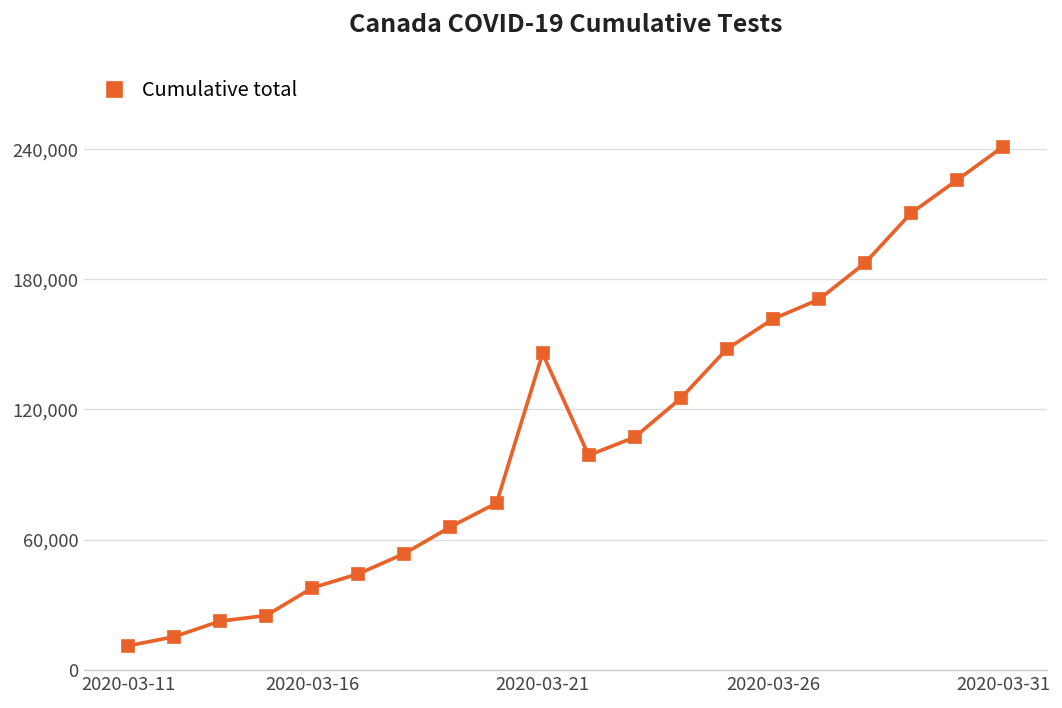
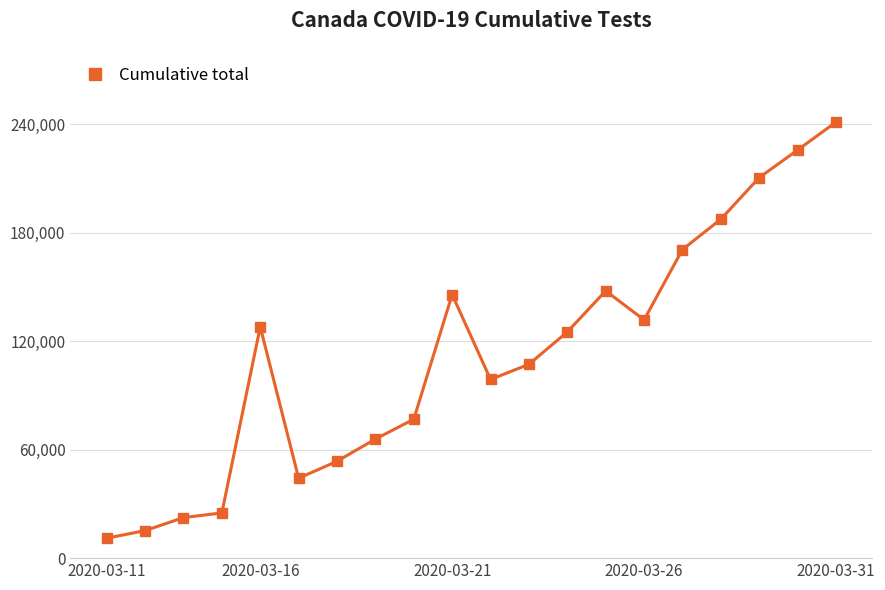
  {
    "2020-03-11": "11,000",
-   "2020-03-16": "38,000",
+   "2020-03-16": "128,000",
    "2020-03-21": "146,000",
-   "2020-03-26": "162,000",
+   "2020-03-26": "132,000",
    "2020-03-31": "241,000"
  }
